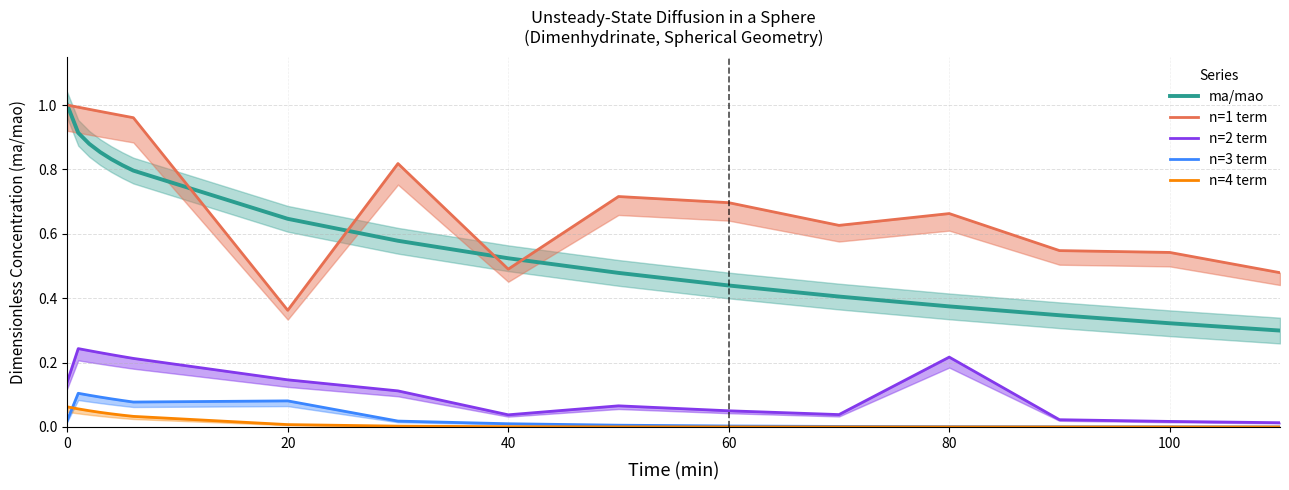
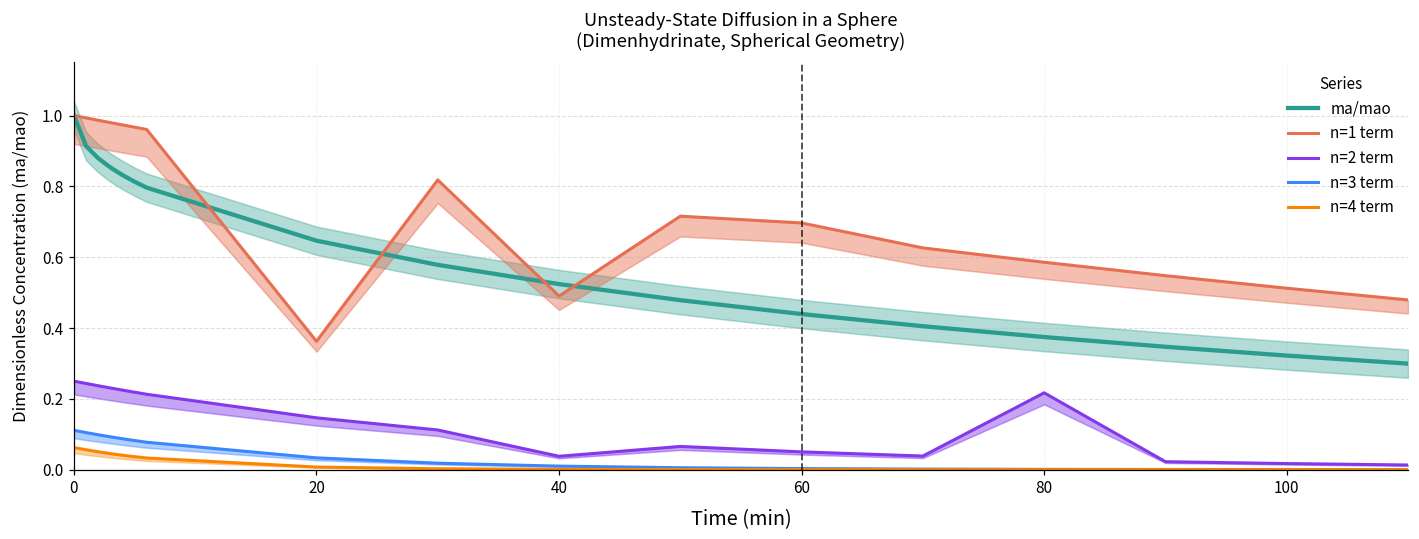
  {
    "n=1 term": {
      "20": 0.36,
      "40": 0.49,
      "60": 0.70,
-     "80": 0.66,
-     "100": 0.54
+     "80": 0.59,
+     "100": 0.51
    },
    "n=2 term": {
-     "0": 0.14,
+     "0": 0.25,
      "20": 0.15,
      "40": 0.04,
      "60": 0.05,
      "80": 0.22,
      "100": 0.02
    },
    "n=3 term": {
-     "0": 0.02,
-     "20": 0.08,
+     "0": 0.11,
+     "20": 0.03,
      "40": 0.01
    },
    "n=4 term": {
      "0": 0.06,
      "20": 0.01,
      "40": 0.00
    }
  }
